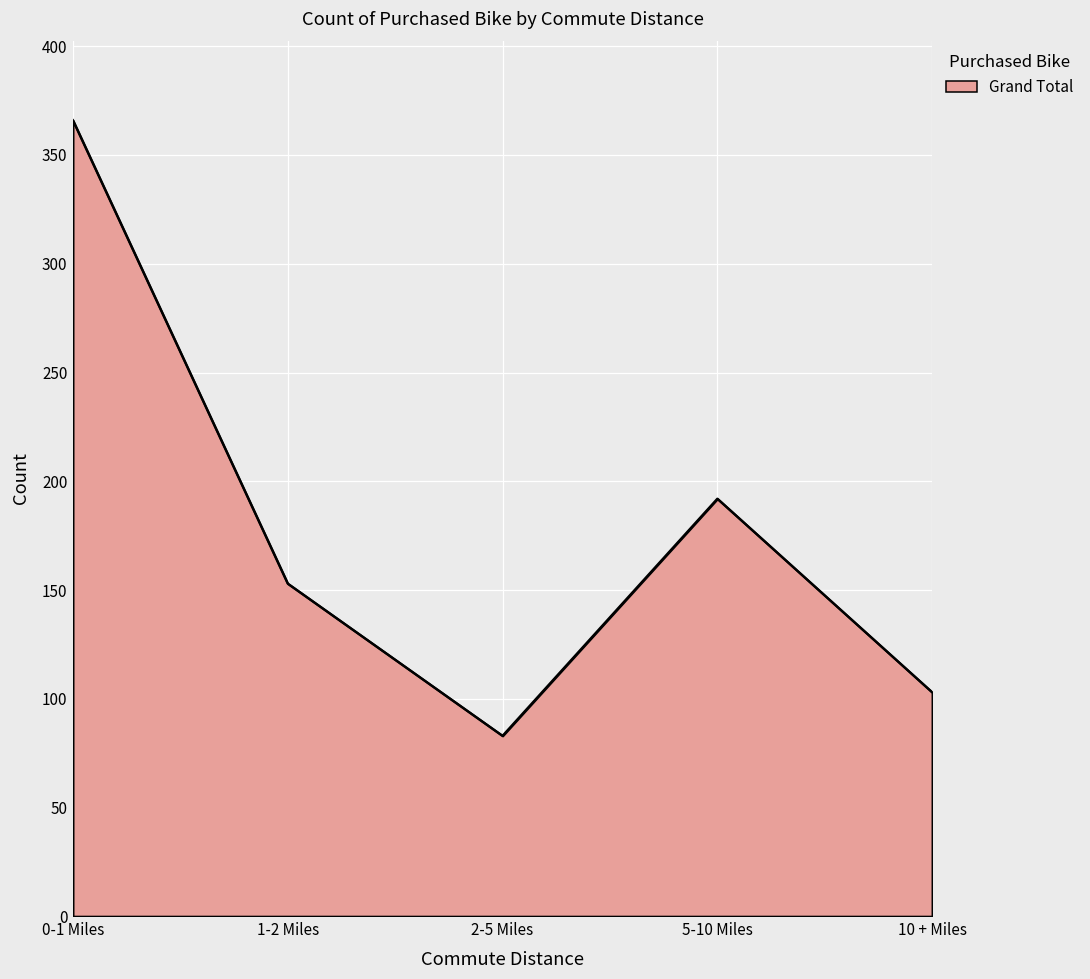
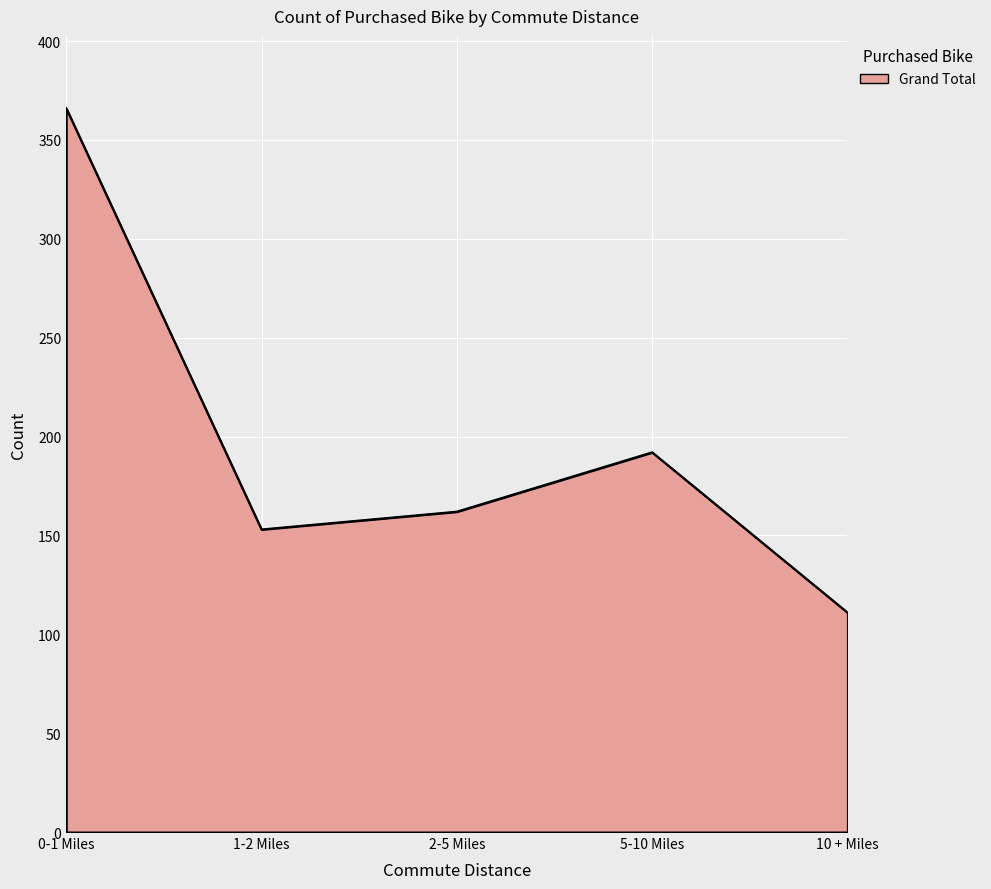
  {
    "Grand Total": {
      "0-1 Miles": 366,
      "1-2 Miles": 153,
-     "2-5 Miles": 83,
+     "2-5 Miles": 162,
      "5-10 Miles": 192,
-     "10 + Miles": 103
+     "10 + Miles": 111
    }
  }
